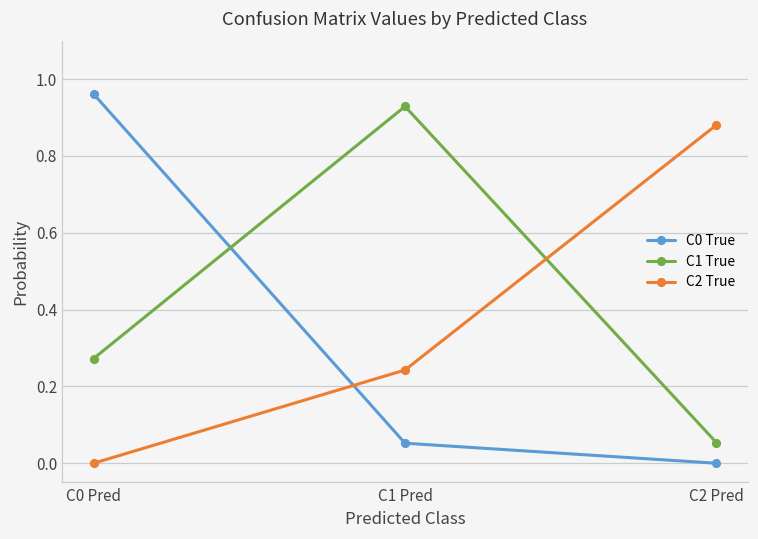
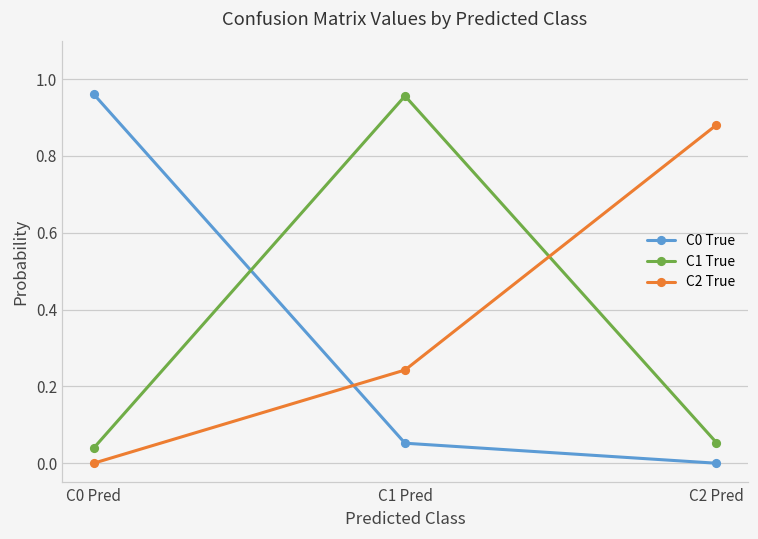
  {
    "C0 True": {
      "C0 Pred": 0.96,
      "C1 Pred": 0.05,
      "C2 Pred": 0.00
    },
    "C1 True": {
-     "C0 Pred": 0.27,
-     "C1 Pred": 0.93,
+     "C0 Pred": 0.04,
+     "C1 Pred": 0.96,
      "C2 Pred": 0.05
    },
    "C2 True": {
      "C0 Pred": 0.00,
      "C1 Pred": 0.24,
      "C2 Pred": 0.88
    }
  }
